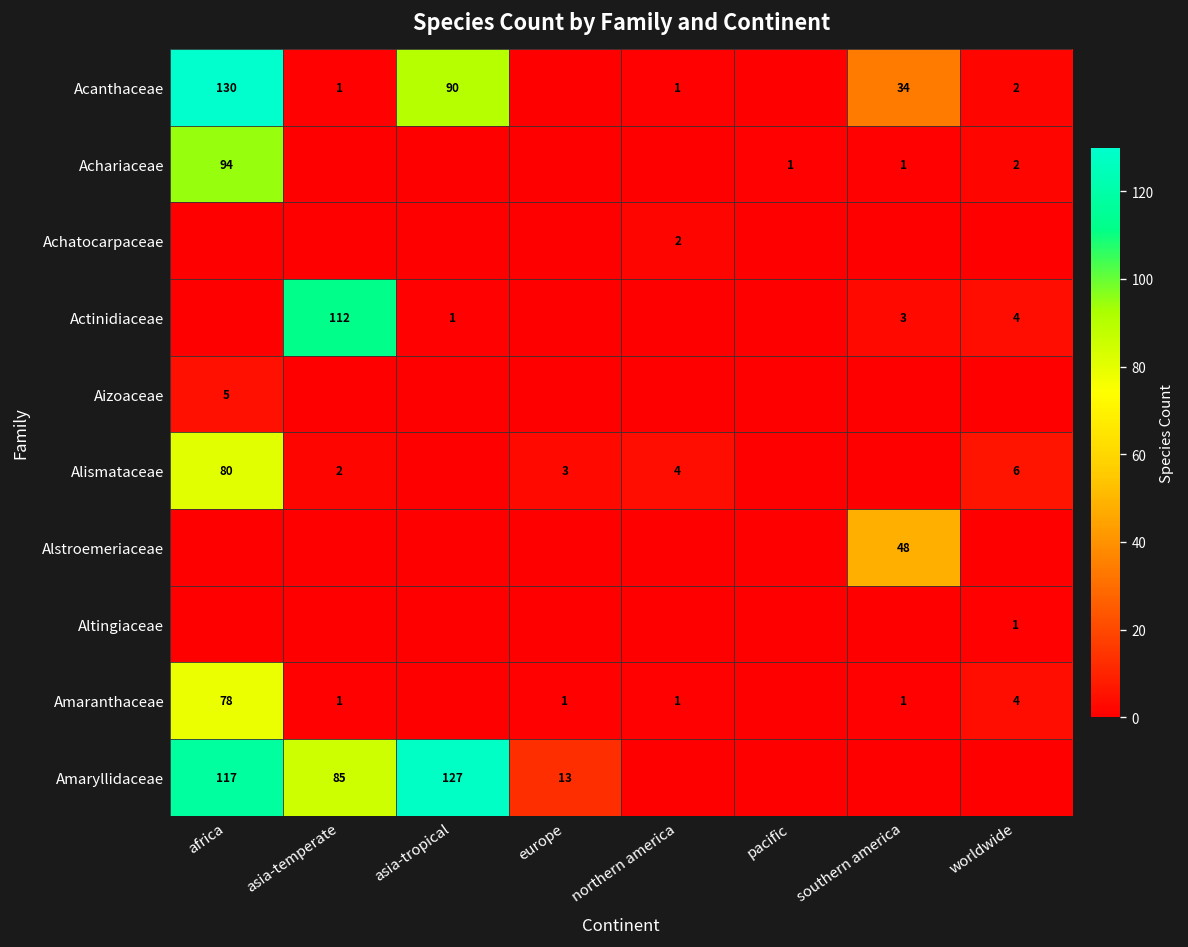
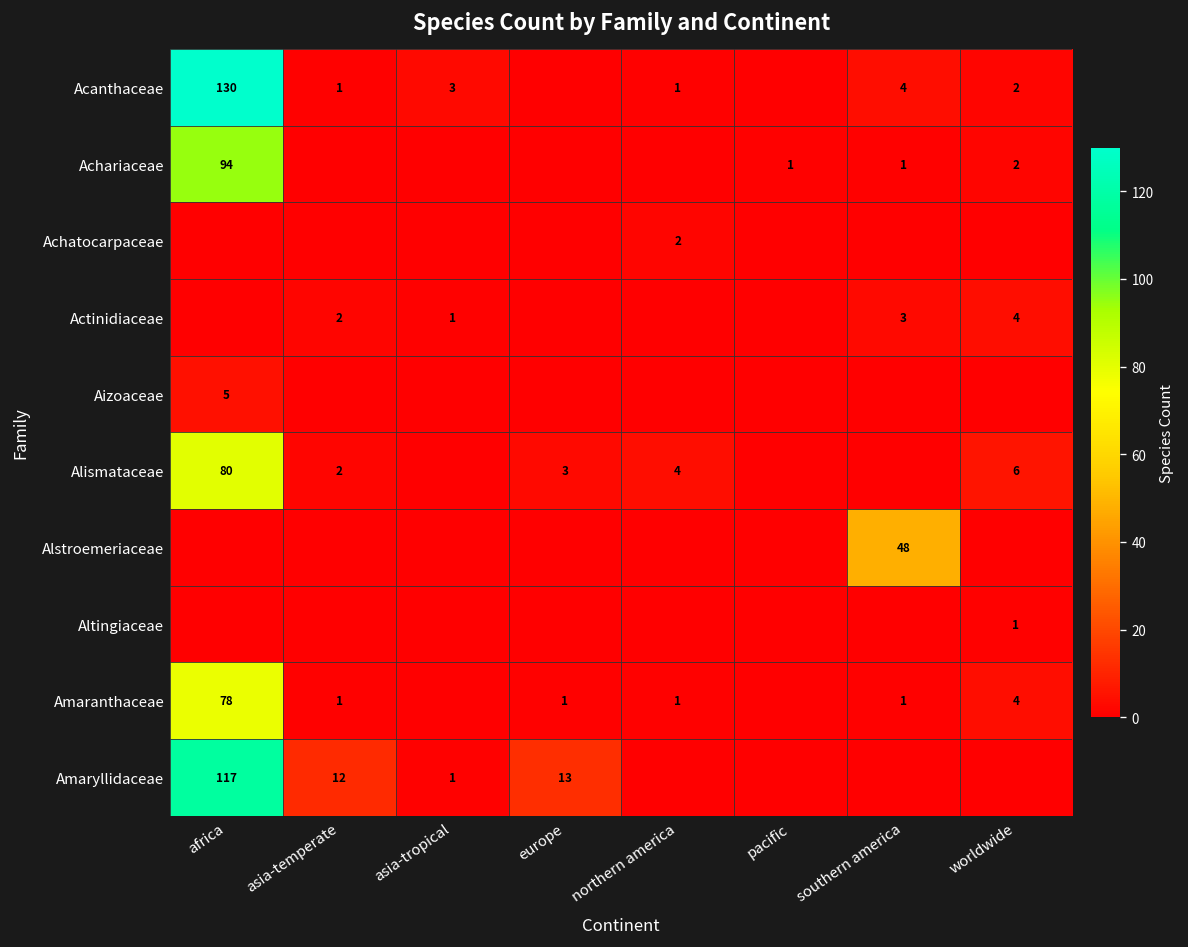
  {
    "Acanthaceae": {
      "africa": 130,
      "asia-temperate": 1,
-     "asia-tropical": 90,
+     "asia-tropical": 3,
      "northern america": 1,
-     "southern america": 34,
+     "southern america": 4,
      "worldwide": 2
    },
    "Achariaceae": {
      "africa": 94,
      "pacific": 1,
      "southern america": 1,
      "worldwide": 2
    },
    "Achatocarpaceae": {
      "northern america": 2
    },
    "Actinidiaceae": {
-     "asia-temperate": 112,
+     "asia-temperate": 2,
      "asia-tropical": 1,
      "southern america": 3,
      "worldwide": 4
    },
    "Aizoaceae": {
      "africa": 5
    },
    "Alismataceae": {
      "africa": 80,
      "asia-temperate": 2,
      "europe": 3,
      "northern america": 4,
      "worldwide": 6
    },
    "Alstroemeriaceae": {
      "southern america": 48
    },
    "Altingiaceae": {
      "worldwide": 1
    },
    "Amaranthaceae": {
      "africa": 78,
      "asia-temperate": 1,
      "europe": 1,
      "northern america": 1,
      "southern america": 1,
      "worldwide": 4
    },
    "Amaryllidaceae": {
      "africa": 117,
-     "asia-temperate": 85,
-     "asia-tropical": 127,
+     "asia-temperate": 12,
+     "asia-tropical": 1,
      "europe": 13
    }
  }
